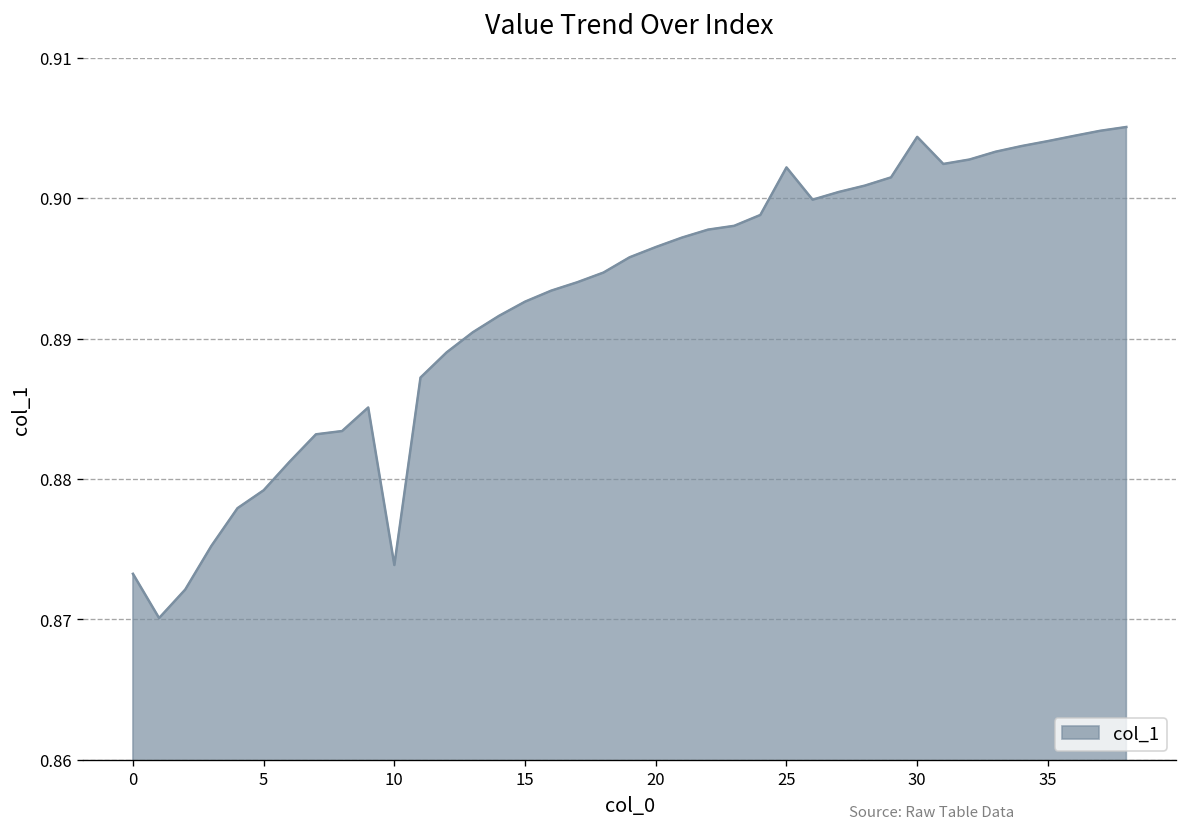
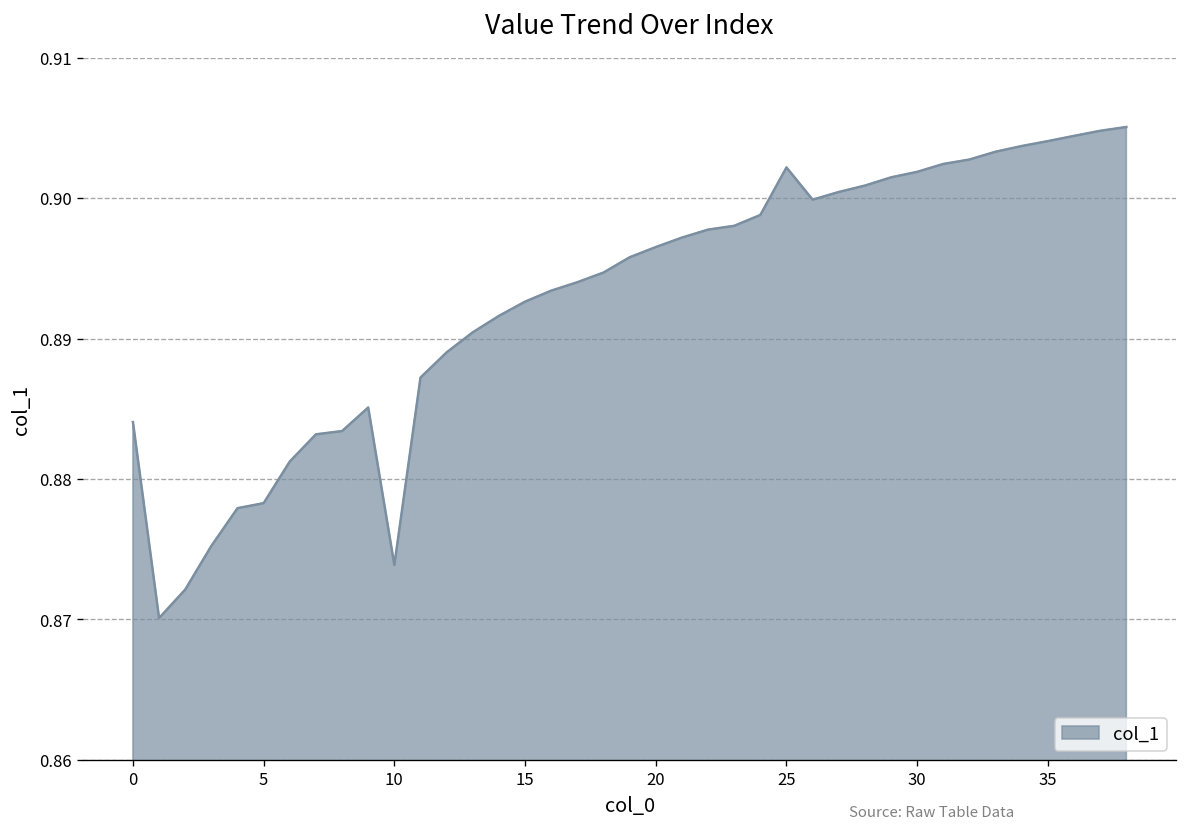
  {
-   "0": 0.8732,
-   "5": 0.8792,
+   "0": 0.8840,
+   "5": 0.8783,
    "10": 0.8739,
    "15": 0.8926,
    "20": 0.8965,
    "25": 0.9022,
-   "30": 0.9044,
+   "30": 0.9019,
    "35": 0.9041
  }
